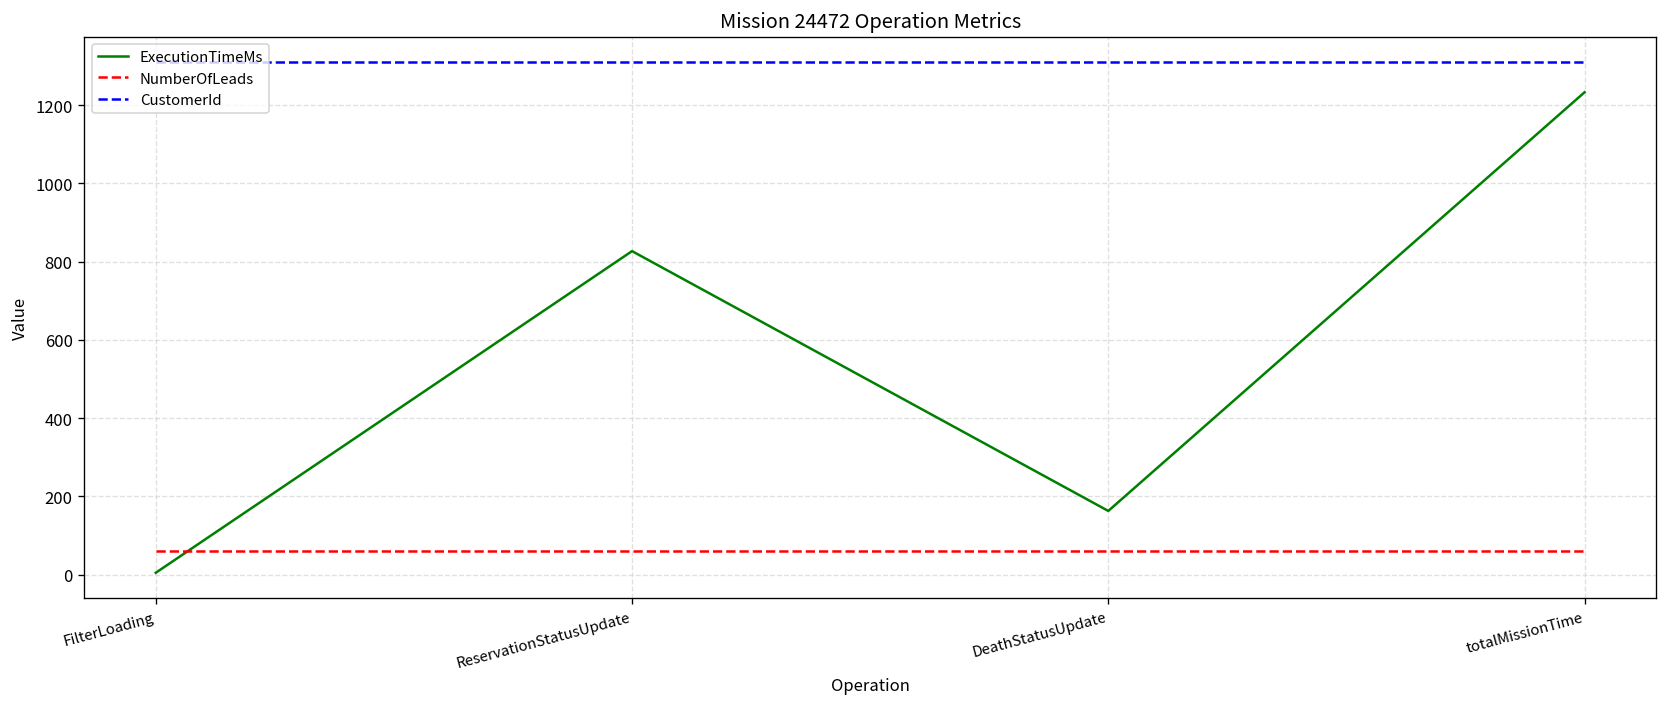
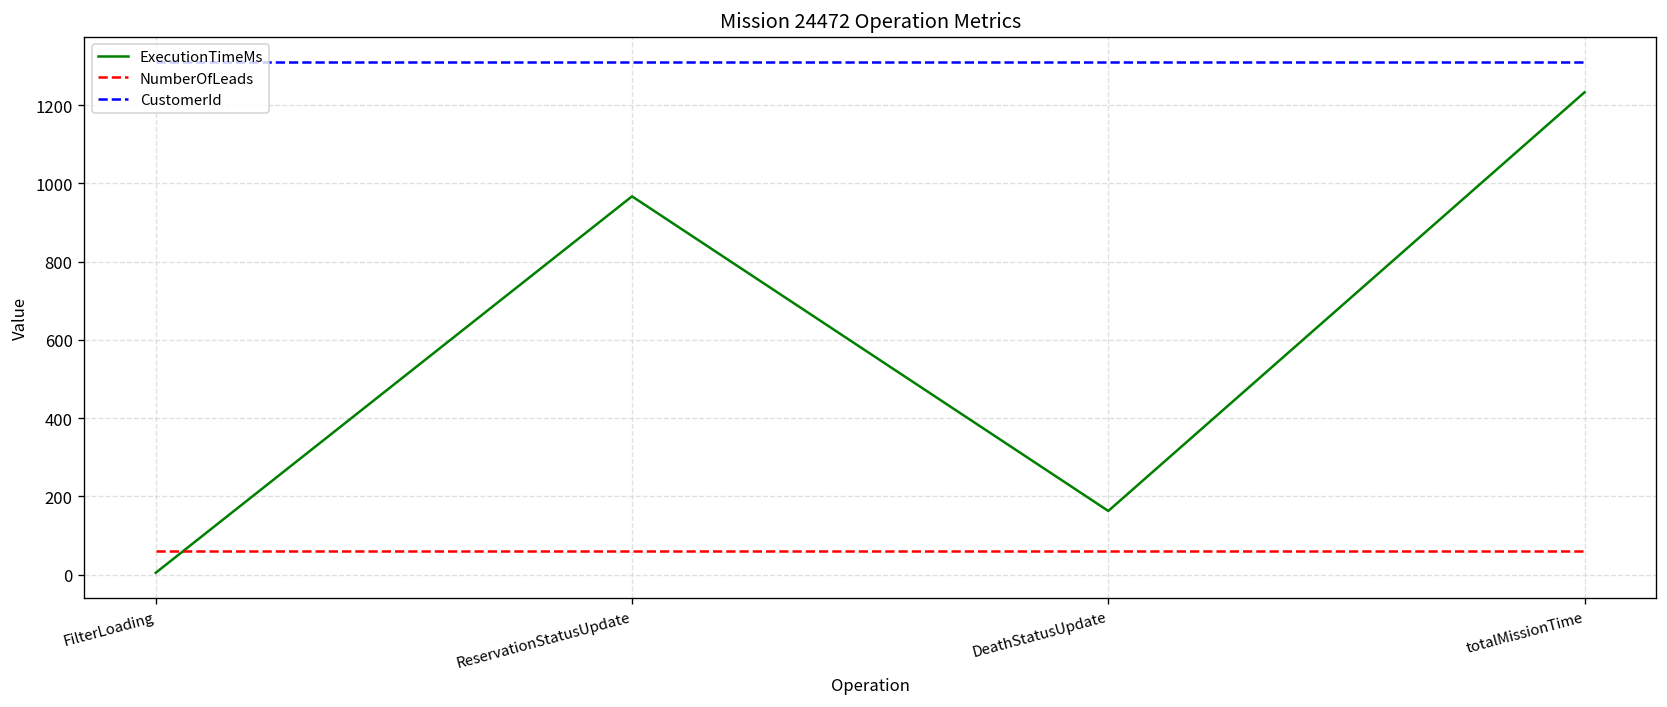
  {
    "ExecutionTimeMs": {
      "FilterLoading": 10,
-     "ReservationStatusUpdate": 830,
+     "ReservationStatusUpdate": 970,
      "DeathStatusUpdate": 160,
      "totalMissionTime": 1230
    },
    "NumberOfLeads": {
      "FilterLoading": 60,
      "ReservationStatusUpdate": 60,
      "DeathStatusUpdate": 60,
      "totalMissionTime": 60
    },
    "CustomerId": {
      "ReservationStatusUpdate": 1310,
      "DeathStatusUpdate": 1310,
      "totalMissionTime": 1310
    }
  }
